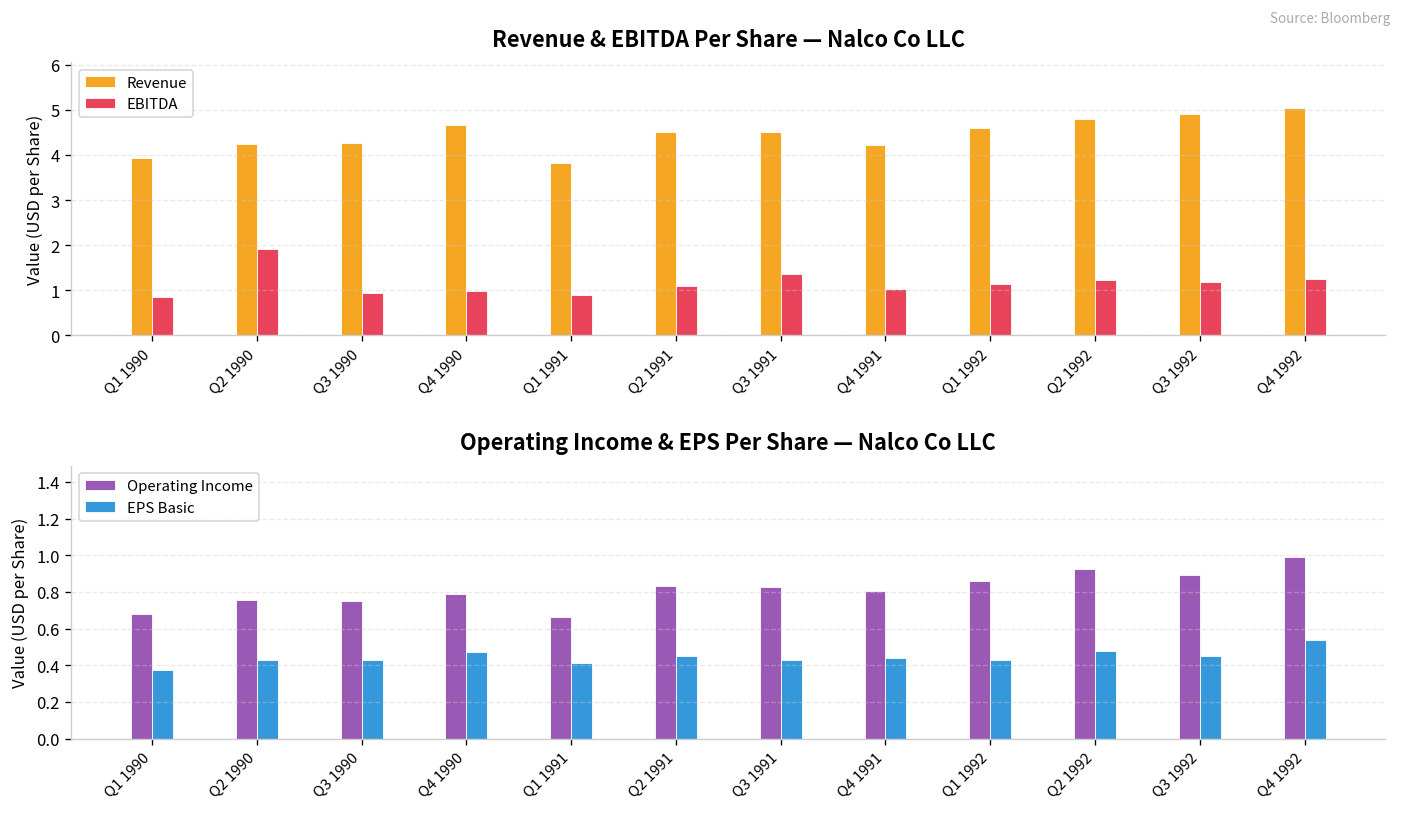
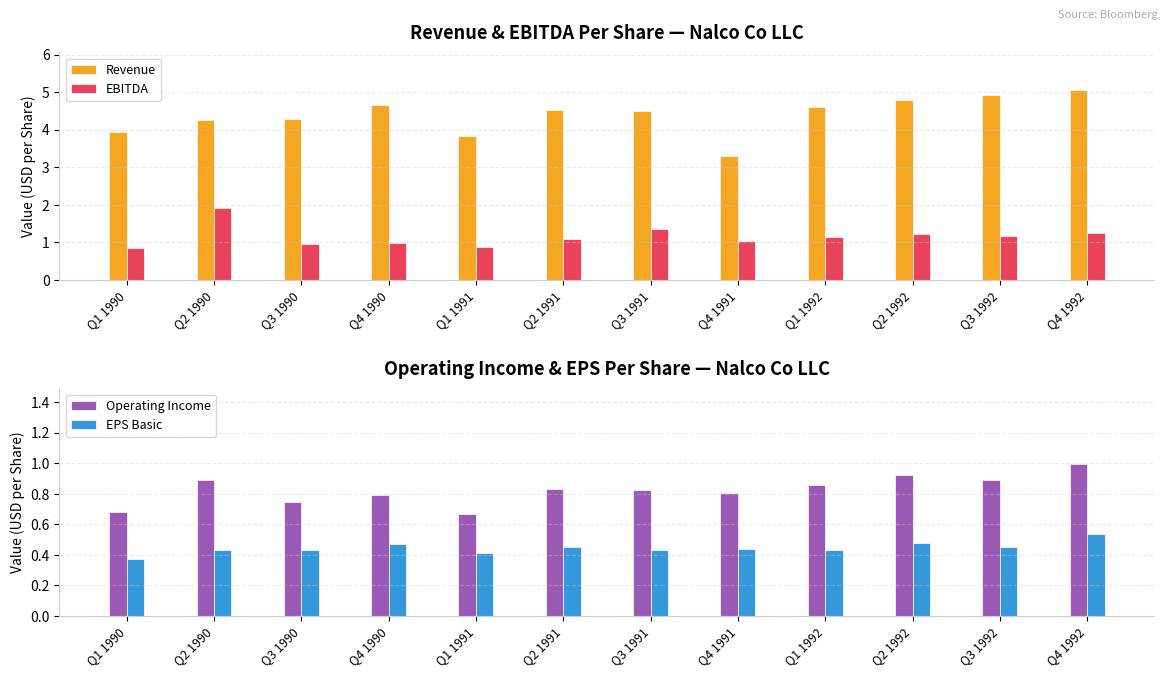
  {
    "Revenue & EBITDA Per Share — Nalco Co LLC": {
      "Revenue": {
        "Q1 1990": 3.9,
        "Q2 1990": 4.3,
        "Q3 1990": 4.3,
        "Q4 1990": 4.7,
        "Q1 1991": 3.8,
        "Q2 1991": 4.5,
        "Q3 1991": 4.5,
-       "Q4 1991": 4.2,
+       "Q4 1991": 3.3,
        "Q1 1992": 4.6,
        "Q2 1992": 4.8,
        "Q3 1992": 4.9,
        "Q4 1992": 5.0
      },
      "EBITDA": {
        "Q1 1990": 0.8,
        "Q2 1990": 1.9,
        "Q3 1990": 0.9,
        "Q4 1990": 1.0,
        "Q1 1991": 0.9,
        "Q2 1991": 1.1,
        "Q3 1991": 1.4,
        "Q4 1991": 1.0,
        "Q1 1992": 1.1,
        "Q2 1992": 1.2,
        "Q3 1992": 1.2,
        "Q4 1992": 1.3
      }
    },
    "Operating Income & EPS Per Share — Nalco Co LLC": {
      "Operating Income": {
        "Q1 1990": 0.68,
-       "Q2 1990": 0.76,
+       "Q2 1990": 0.89,
        "Q3 1990": 0.75,
        "Q4 1990": 0.79,
        "Q1 1991": 0.67,
        "Q2 1991": 0.83,
        "Q3 1991": 0.83,
        "Q4 1991": 0.81,
        "Q1 1992": 0.86,
        "Q2 1992": 0.93,
        "Q3 1992": 0.89,
        "Q4 1992": 0.99
      },
      "EPS Basic": {
        "Q1 1990": 0.38,
        "Q2 1990": 0.43,
        "Q3 1990": 0.43,
        "Q4 1990": 0.47,
        "Q1 1991": 0.42,
        "Q2 1991": 0.45,
        "Q3 1991": 0.43,
        "Q4 1991": 0.44,
        "Q1 1992": 0.43,
        "Q2 1992": 0.48,
        "Q3 1992": 0.45,
        "Q4 1992": 0.54
      }
    }
  }
